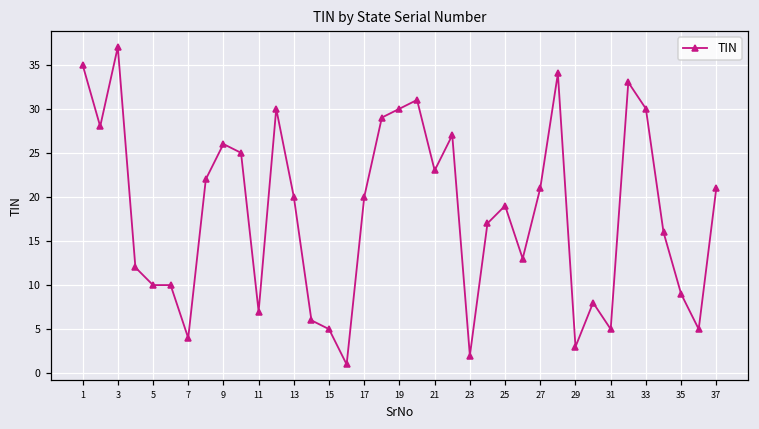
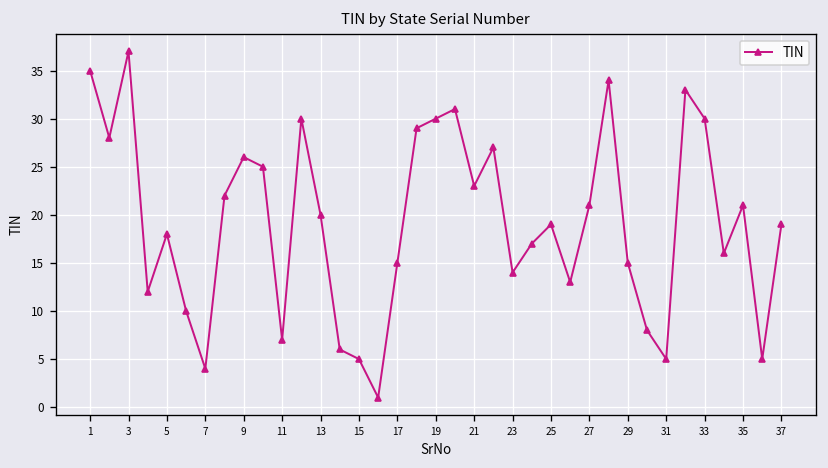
  {
    "1": 35,
    "3": 37,
-   "5": 10,
+   "5": 18,
    "7": 4,
    "9": 26,
    "11": 7,
    "13": 20,
    "15": 5,
-   "17": 20,
+   "17": 15,
    "19": 30,
    "21": 23,
-   "23": 2,
+   "23": 14,
    "25": 19,
    "27": 21,
-   "29": 3,
+   "29": 15,
    "31": 5,
    "33": 30,
-   "35": 9,
-   "37": 21
+   "35": 21,
+   "37": 19
  }
